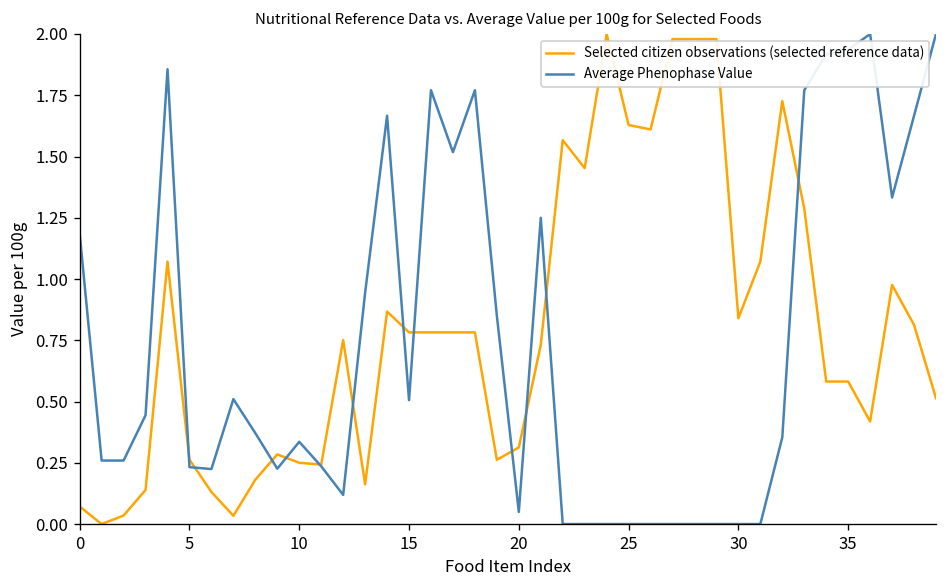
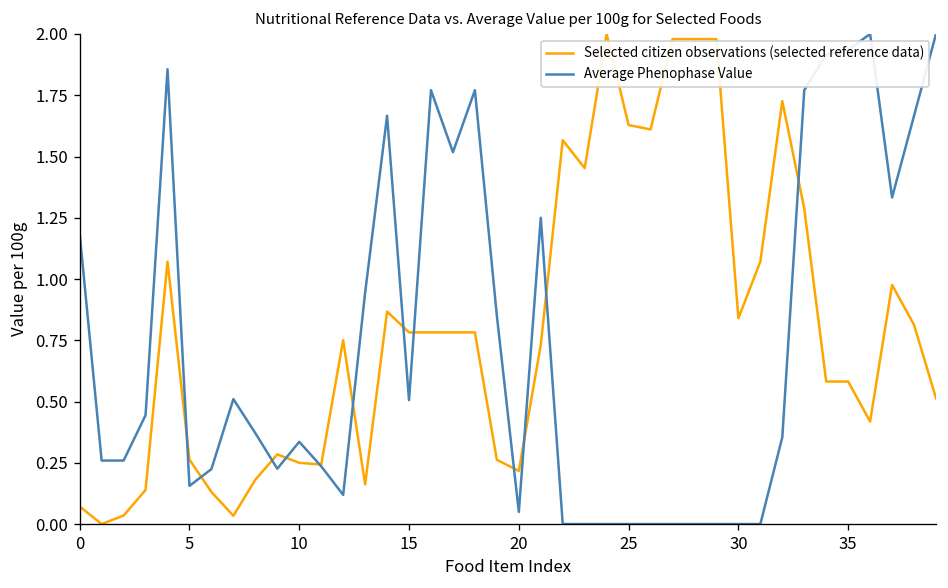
  {
    "Selected citizen observations (selected reference data)": {
      "0": 0.07,
      "5": 0.26,
      "10": 0.25,
      "15": 0.78,
-     "20": 0.31,
+     "20": 0.22,
      "25": 1.63,
      "30": 0.84,
      "35": 0.58
    },
    "Average Phenophase Value": {
      "0": 1.18,
-     "5": 0.23,
+     "5": 0.16,
      "10": 0.34,
      "15": 0.51,
      "20": 0.05,
      "25": 0.00,
      "30": 0.00
    }
  }
